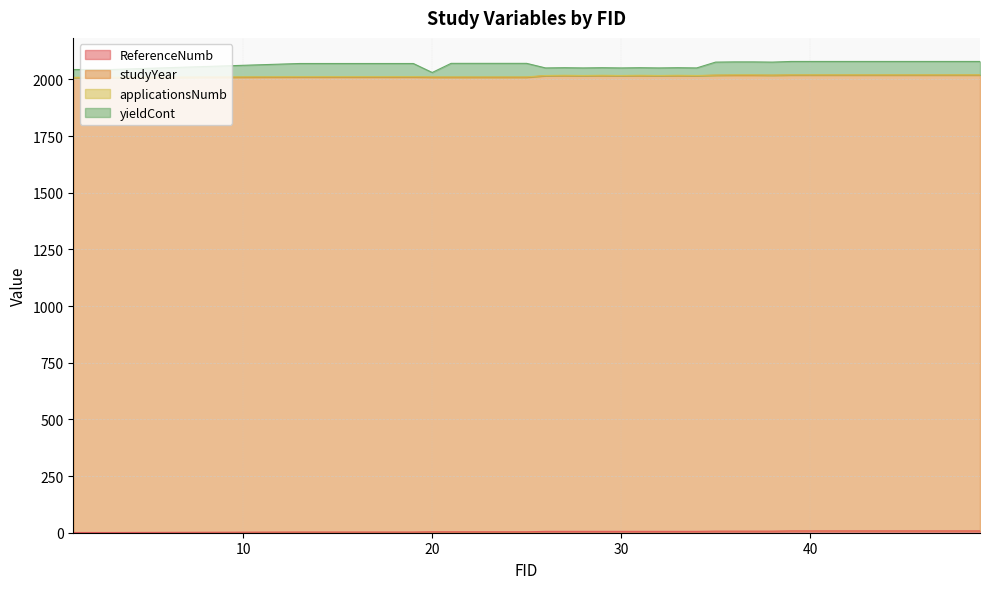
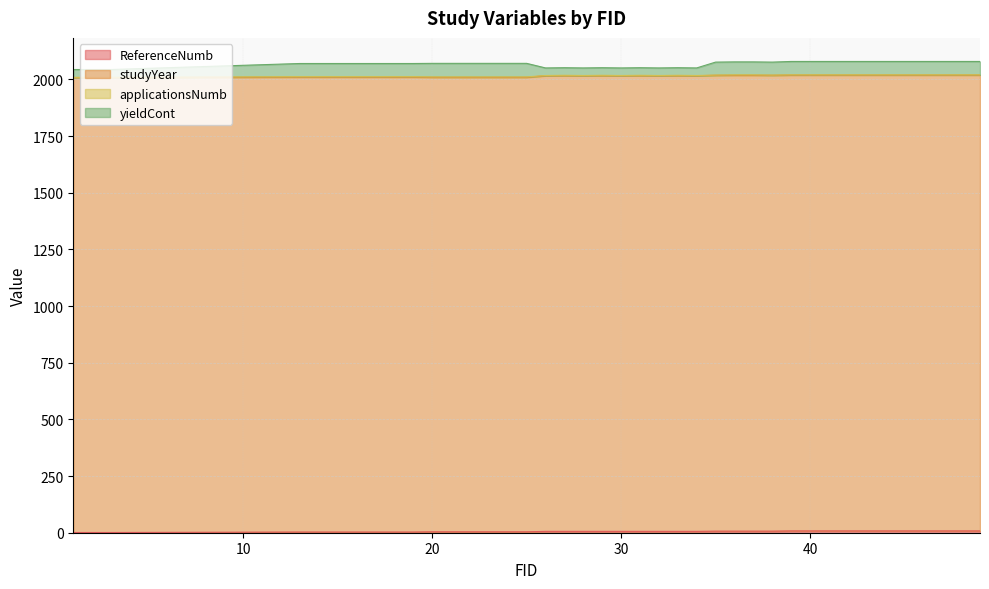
  {
    "yieldCont": {
-     "20": 20,
+     "20": 60,
      "30": 30,
      "40": 60
    }
  }
